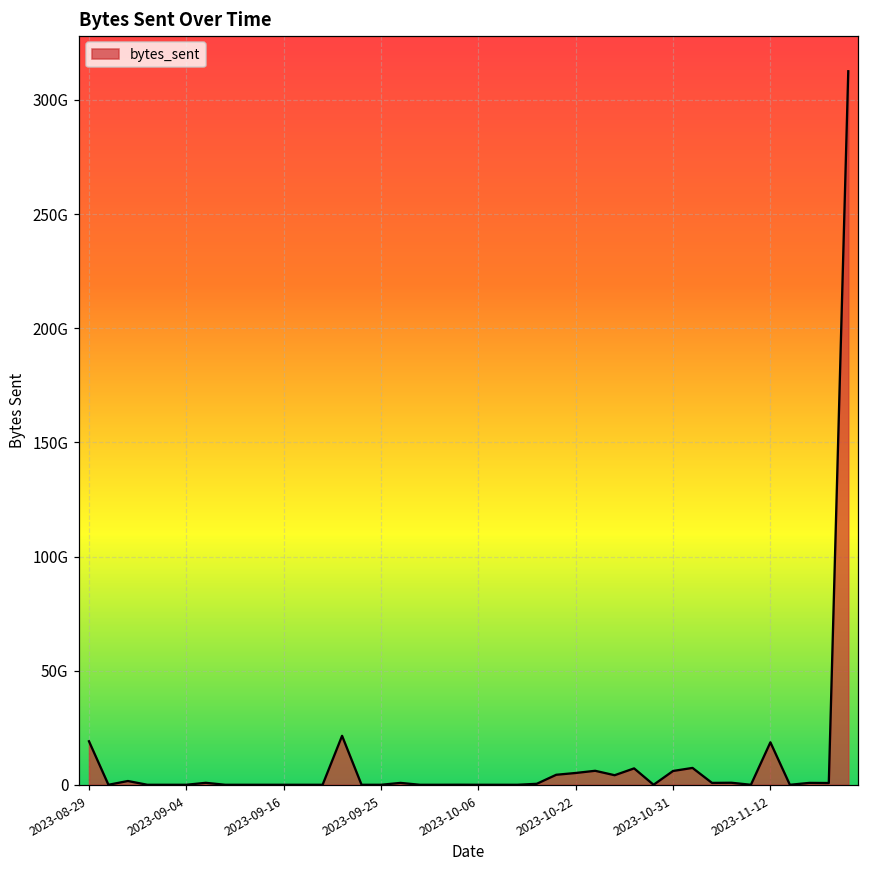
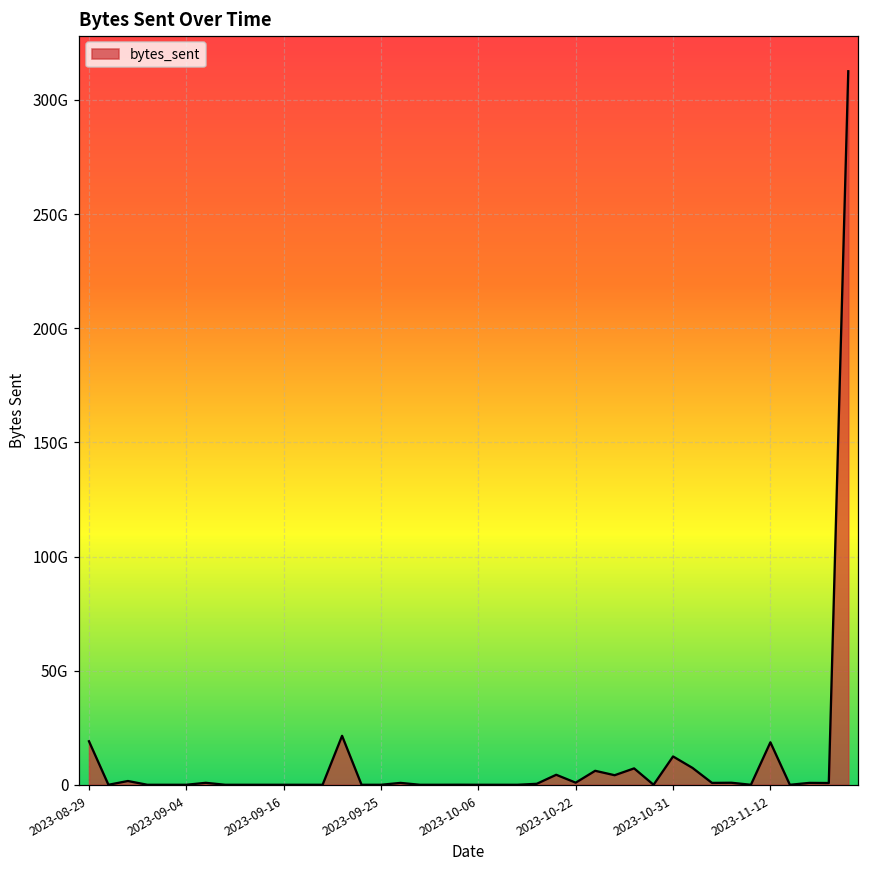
  {
    "2023-08-29": 19000000000,
    "2023-09-04": 0,
    "2023-09-16": 0,
    "2023-09-25": 0,
    "2023-10-06": 0,
-   "2023-10-22": 5000000000,
-   "2023-10-31": 6000000000,
+   "2023-10-22": 1000000000,
+   "2023-10-31": 12000000000,
    "2023-11-12": 19000000000
  }
